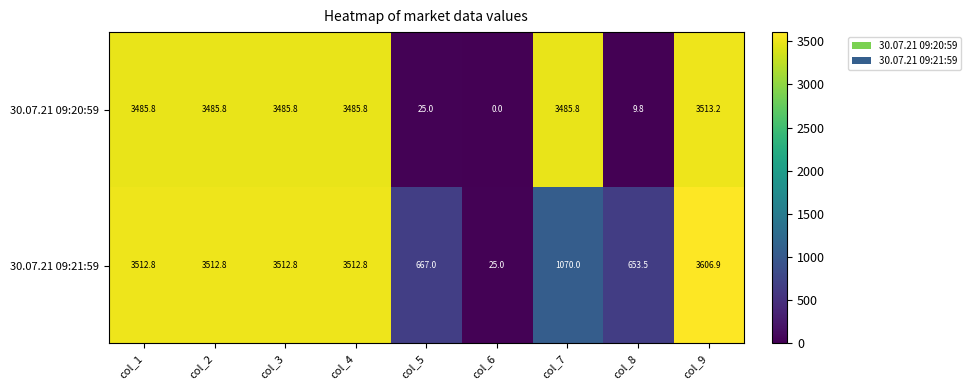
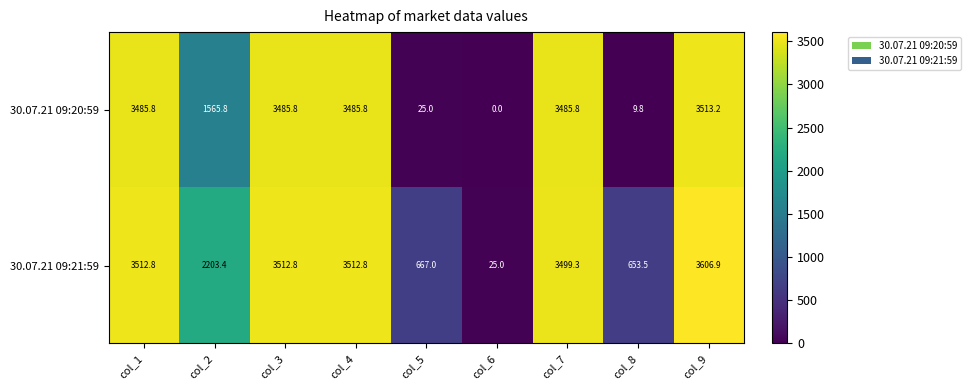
  {
    "30.07.21 09:20:59": {
      "col_1": 3485.8,
-     "col_2": 3485.8,
+     "col_2": 1565.8,
      "col_3": 3485.8,
      "col_4": 3485.8,
      "col_5": 25.0,
      "col_6": 0.0,
      "col_7": 3485.8,
      "col_8": 9.8,
      "col_9": 3513.2
    },
    "30.07.21 09:21:59": {
      "col_1": 3512.8,
-     "col_2": 3512.8,
+     "col_2": 2203.4,
      "col_3": 3512.8,
      "col_4": 3512.8,
      "col_5": 667.0,
      "col_6": 25.0,
-     "col_7": 1070.0,
+     "col_7": 3499.3,
      "col_8": 653.5,
      "col_9": 3606.9
    }
  }
